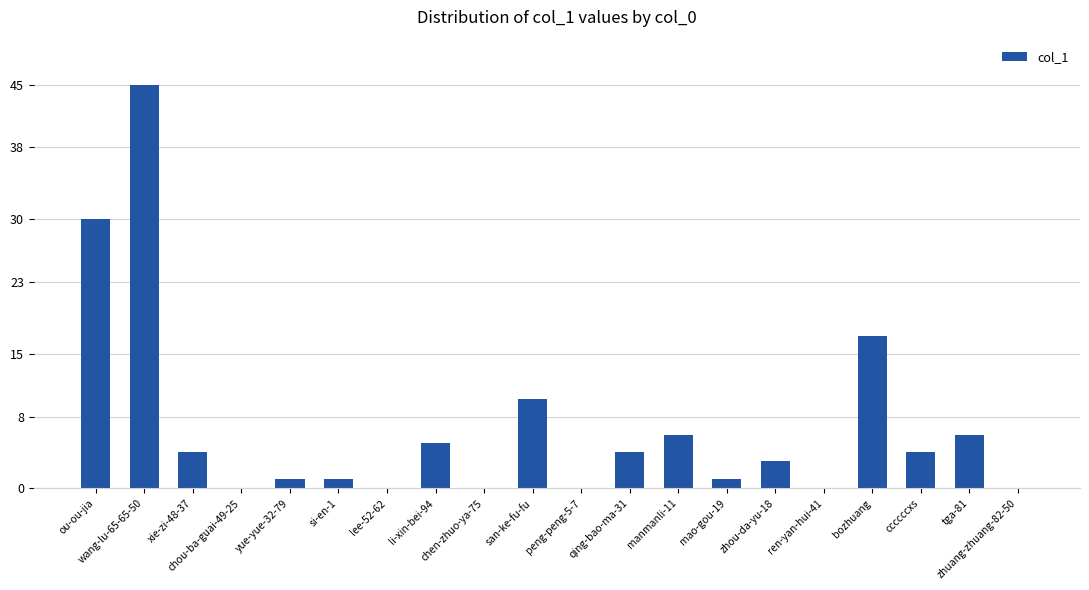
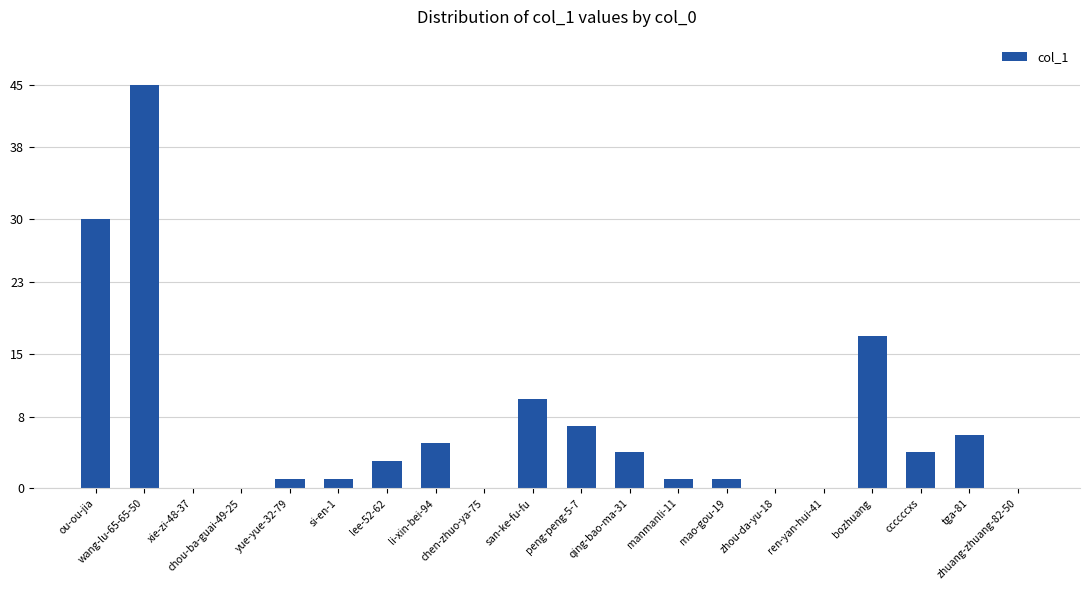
  {
    "ou-ou-jia": 30,
    "wang-lu-65-65-50": 45,
-   "xie-zi-48-37": 4,
+   "xie-zi-48-37": 0,
    "chou-ba-guai-49-25": 0,
    "yue-yue-32-79": 1,
    "si-en-1": 1,
-   "lee-52-62": 0,
+   "lee-52-62": 3,
    "li-xin-bei-94": 5,
    "chen-zhuo-ya-75": 0,
    "san-ke-fu-fu": 10,
-   "peng-peng-5-7": 0,
+   "peng-peng-5-7": 7,
    "qing-bao-ma-31": 4,
-   "manmanli-11": 6,
+   "manmanli-11": 1,
    "mao-gou-19": 1,
-   "zhou-da-yu-18": 3,
+   "zhou-da-yu-18": 0,
    "ren-yan-hui-41": 0,
    "bozhuang": 17,
    "ccccccxs": 4,
    "tga-81": 6,
    "zhuang-zhuang-82-50": 0
  }
